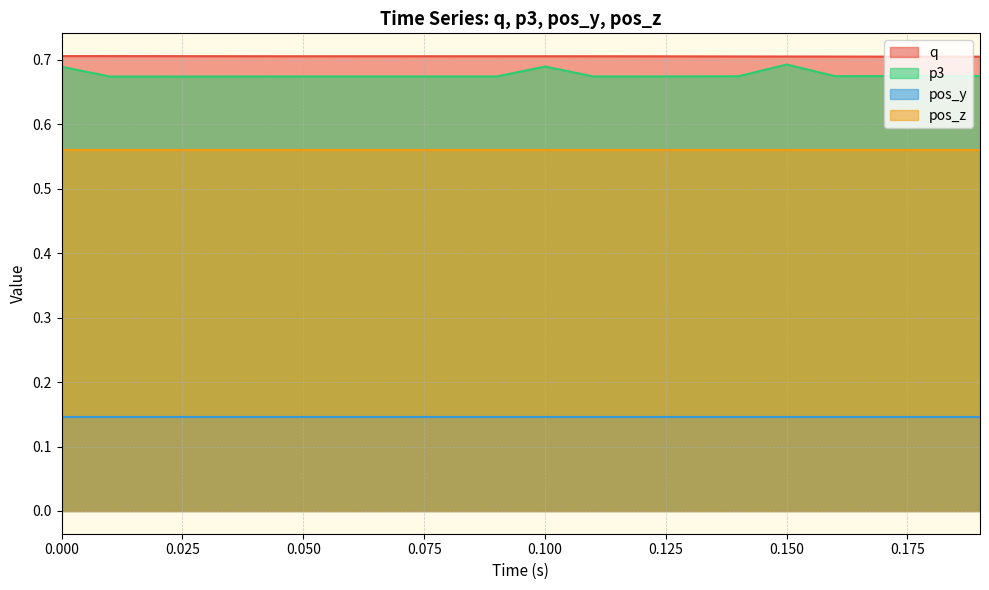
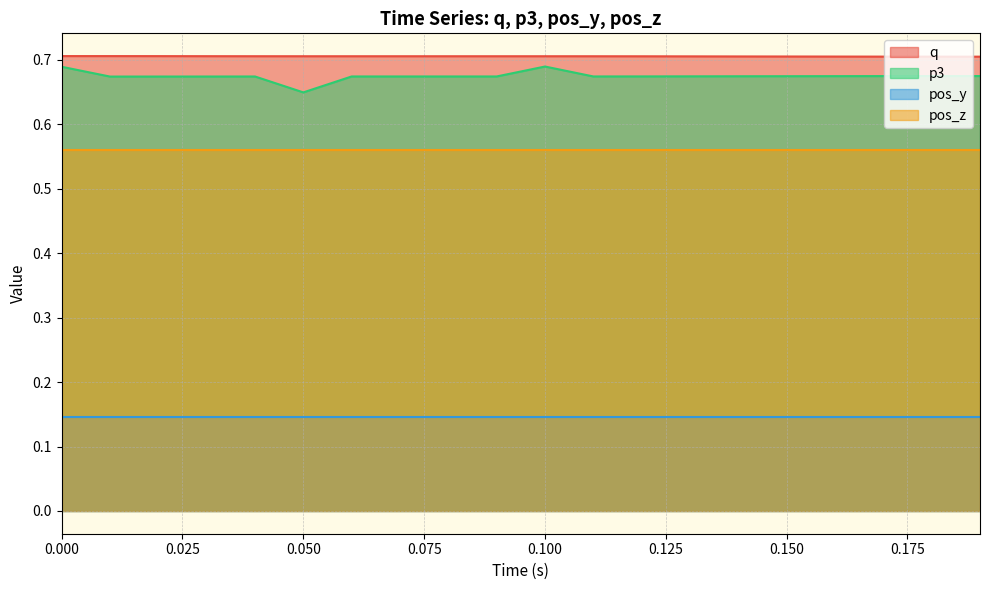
  {
    "q": {
      "0.000": 0.71,
      "0.050": 0.71,
      "0.100": 0.71,
      "0.150": 0.70
    },
    "p3": {
      "0.000": 0.69,
-     "0.050": 0.67,
+     "0.050": 0.65,
      "0.100": 0.69,
-     "0.150": 0.69
+     "0.150": 0.67
    },
    "pos_y": {
      "0.000": 0.15,
      "0.050": 0.15,
      "0.100": 0.15,
      "0.150": 0.15
    },
    "pos_z": {
      "0.000": 0.56,
      "0.050": 0.56,
      "0.100": 0.56,
      "0.150": 0.56
    }
  }
